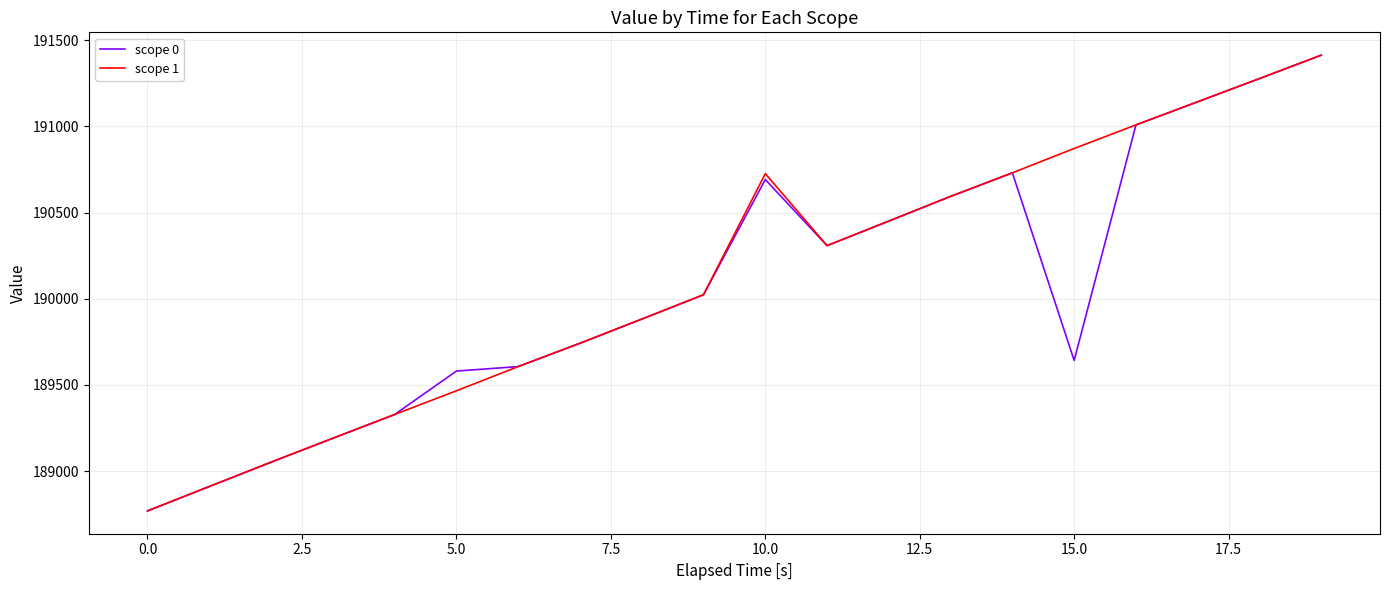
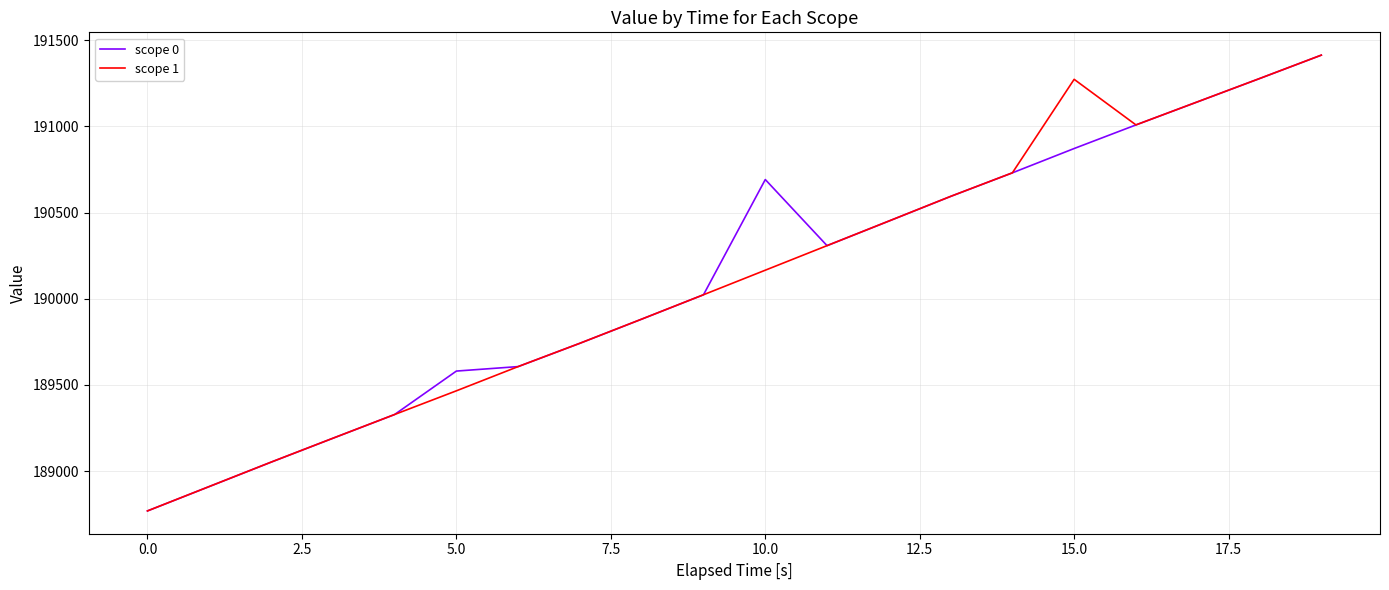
  {
    "scope 0": {
      "5.0": 189580,
      "10.0": 190690,
-     "15.0": 189640
+     "15.0": 190870
    },
    "scope 1": {
      "5.0": 189470,
-     "10.0": 190730,
-     "15.0": 190870
+     "10.0": 190170,
+     "15.0": 191270
    }
  }
